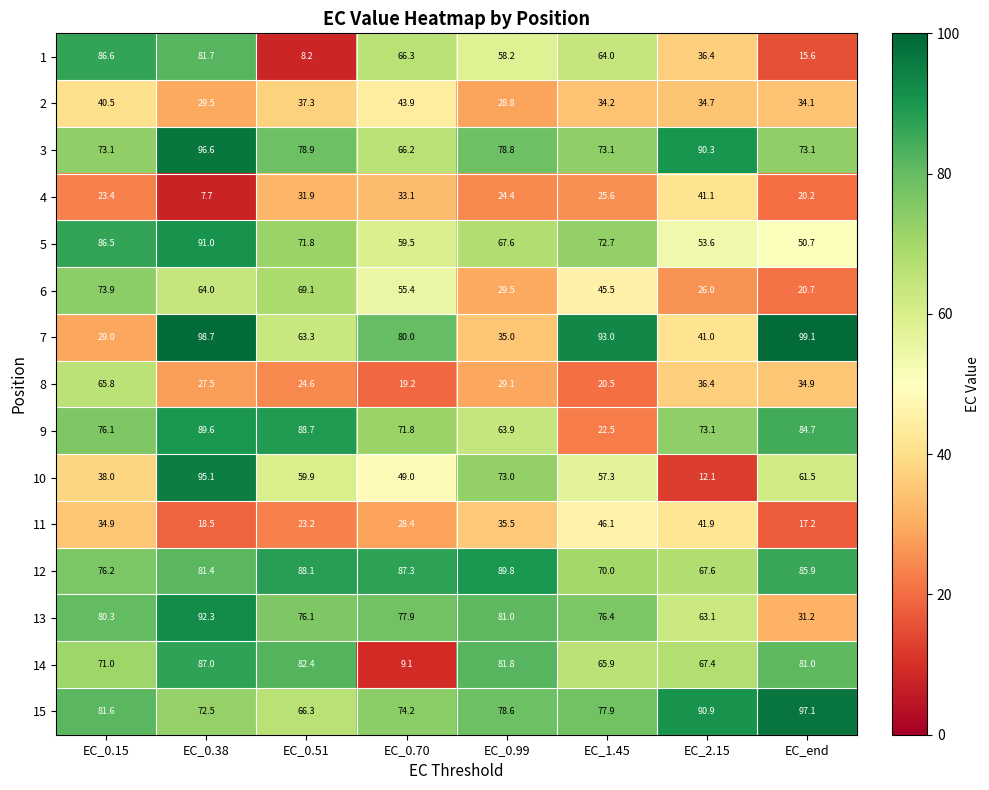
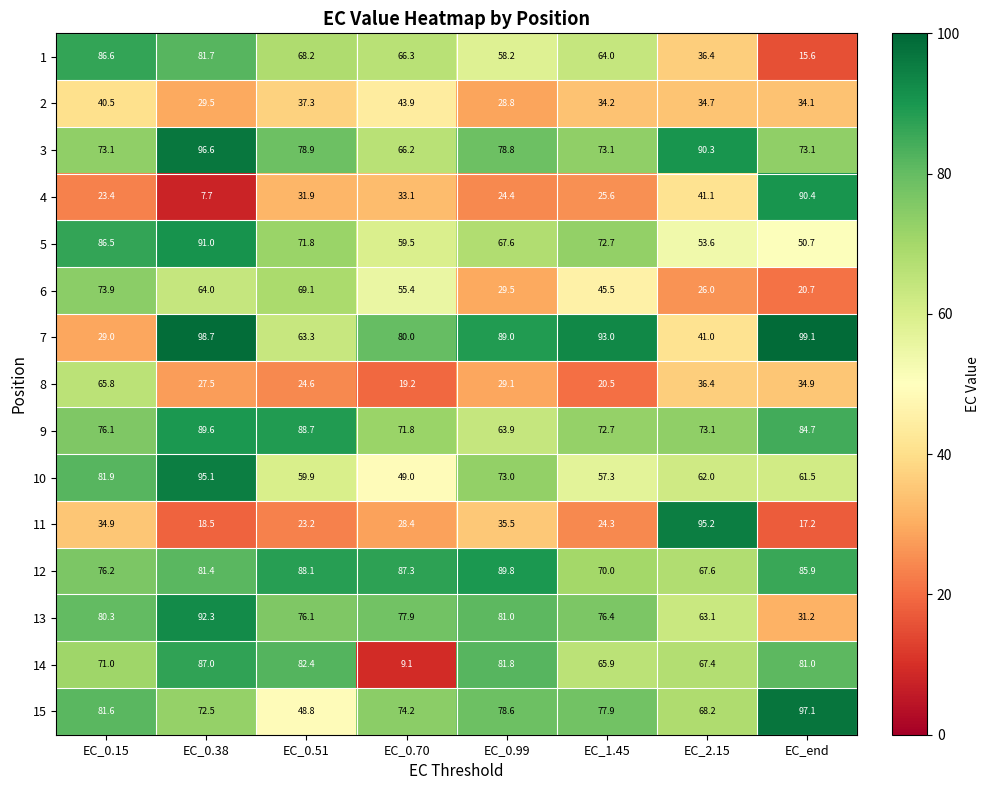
  {
    "1": {
      "EC_0.15": 86.6,
      "EC_0.38": 81.7,
-     "EC_0.51": 8.2,
+     "EC_0.51": 68.2,
      "EC_0.70": 66.3,
      "EC_0.99": 58.2,
      "EC_1.45": 64.0,
      "EC_2.15": 36.4,
      "EC_end": 15.6
    },
    "2": {
      "EC_0.15": 40.5,
      "EC_0.38": 29.5,
      "EC_0.51": 37.3,
      "EC_0.70": 43.9,
      "EC_0.99": 28.8,
      "EC_1.45": 34.2,
      "EC_2.15": 34.7,
      "EC_end": 34.1
    },
    "3": {
      "EC_0.15": 73.1,
      "EC_0.38": 96.6,
      "EC_0.51": 78.9,
      "EC_0.70": 66.2,
      "EC_0.99": 78.8,
      "EC_1.45": 73.1,
      "EC_2.15": 90.3,
      "EC_end": 73.1
    },
    "4": {
      "EC_0.15": 23.4,
      "EC_0.38": 7.7,
      "EC_0.51": 31.9,
      "EC_0.70": 33.1,
      "EC_0.99": 24.4,
      "EC_1.45": 25.6,
      "EC_2.15": 41.1,
-     "EC_end": 20.2
+     "EC_end": 90.4
    },
    "5": {
      "EC_0.15": 86.5,
      "EC_0.38": 91.0,
      "EC_0.51": 71.8,
      "EC_0.70": 59.5,
      "EC_0.99": 67.6,
      "EC_1.45": 72.7,
      "EC_2.15": 53.6,
      "EC_end": 50.7
    },
    "6": {
      "EC_0.15": 73.9,
      "EC_0.38": 64.0,
      "EC_0.51": 69.1,
      "EC_0.70": 55.4,
      "EC_0.99": 29.5,
      "EC_1.45": 45.5,
      "EC_2.15": 26.0,
      "EC_end": 20.7
    },
    "7": {
      "EC_0.15": 29.0,
      "EC_0.38": 98.7,
      "EC_0.51": 63.3,
      "EC_0.70": 80.0,
-     "EC_0.99": 35.0,
+     "EC_0.99": 89.0,
      "EC_1.45": 93.0,
      "EC_2.15": 41.0,
      "EC_end": 99.1
    },
    "8": {
      "EC_0.15": 65.8,
      "EC_0.38": 27.5,
      "EC_0.51": 24.6,
      "EC_0.70": 19.2,
      "EC_0.99": 29.1,
      "EC_1.45": 20.5,
      "EC_2.15": 36.4,
      "EC_end": 34.9
    },
    "9": {
      "EC_0.15": 76.1,
      "EC_0.38": 89.6,
      "EC_0.51": 88.7,
      "EC_0.70": 71.8,
      "EC_0.99": 63.9,
-     "EC_1.45": 22.5,
+     "EC_1.45": 72.7,
      "EC_2.15": 73.1,
      "EC_end": 84.7
    },
    "10": {
-     "EC_0.15": 38.0,
+     "EC_0.15": 81.9,
      "EC_0.38": 95.1,
      "EC_0.51": 59.9,
      "EC_0.70": 49.0,
      "EC_0.99": 73.0,
      "EC_1.45": 57.3,
-     "EC_2.15": 12.1,
+     "EC_2.15": 62.0,
      "EC_end": 61.5
    },
    "11": {
      "EC_0.15": 34.9,
      "EC_0.38": 18.5,
      "EC_0.51": 23.2,
      "EC_0.70": 28.4,
      "EC_0.99": 35.5,
-     "EC_1.45": 46.1,
-     "EC_2.15": 41.9,
+     "EC_1.45": 24.3,
+     "EC_2.15": 95.2,
      "EC_end": 17.2
    },
    "12": {
      "EC_0.15": 76.2,
      "EC_0.38": 81.4,
      "EC_0.51": 88.1,
      "EC_0.70": 87.3,
      "EC_0.99": 89.8,
      "EC_1.45": 70.0,
      "EC_2.15": 67.6,
      "EC_end": 85.9
    },
    "13": {
      "EC_0.15": 80.3,
      "EC_0.38": 92.3,
      "EC_0.51": 76.1,
      "EC_0.70": 77.9,
      "EC_0.99": 81.0,
      "EC_1.45": 76.4,
      "EC_2.15": 63.1,
      "EC_end": 31.2
    },
    "14": {
      "EC_0.15": 71.0,
      "EC_0.38": 87.0,
      "EC_0.51": 82.4,
      "EC_0.70": 9.1,
      "EC_0.99": 81.8,
      "EC_1.45": 65.9,
      "EC_2.15": 67.4,
      "EC_end": 81.0
    },
    "15": {
      "EC_0.15": 81.6,
      "EC_0.38": 72.5,
-     "EC_0.51": 66.3,
+     "EC_0.51": 48.8,
      "EC_0.70": 74.2,
      "EC_0.99": 78.6,
      "EC_1.45": 77.9,
-     "EC_2.15": 90.9,
+     "EC_2.15": 68.2,
      "EC_end": 97.1
    }
  }
